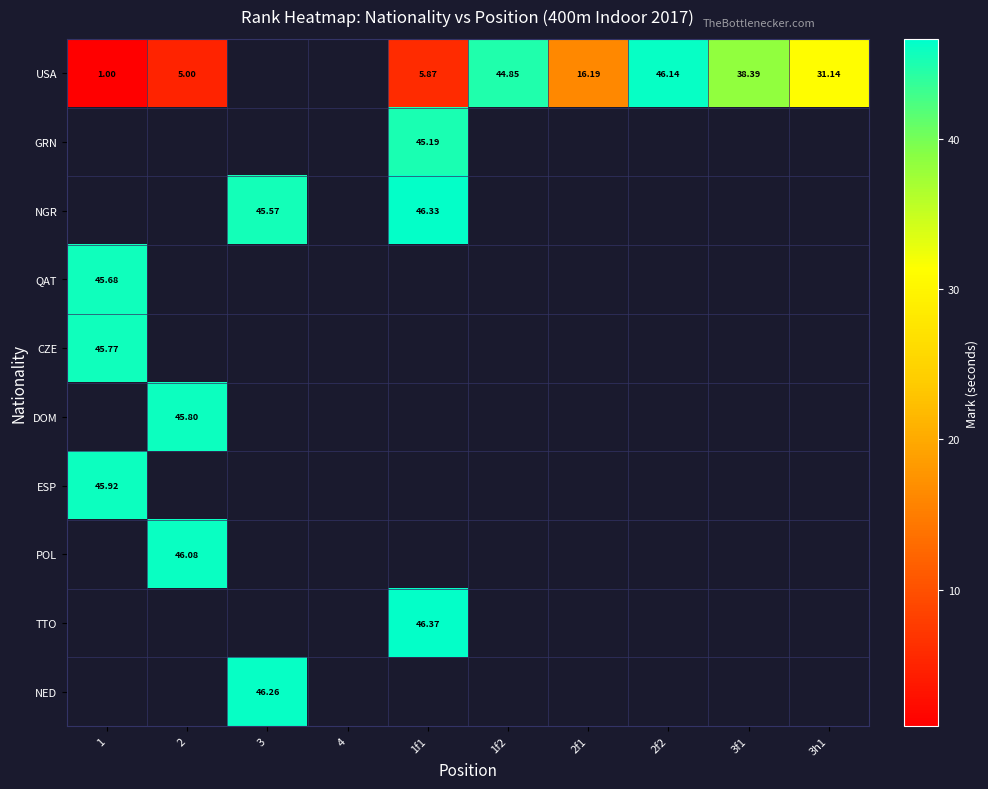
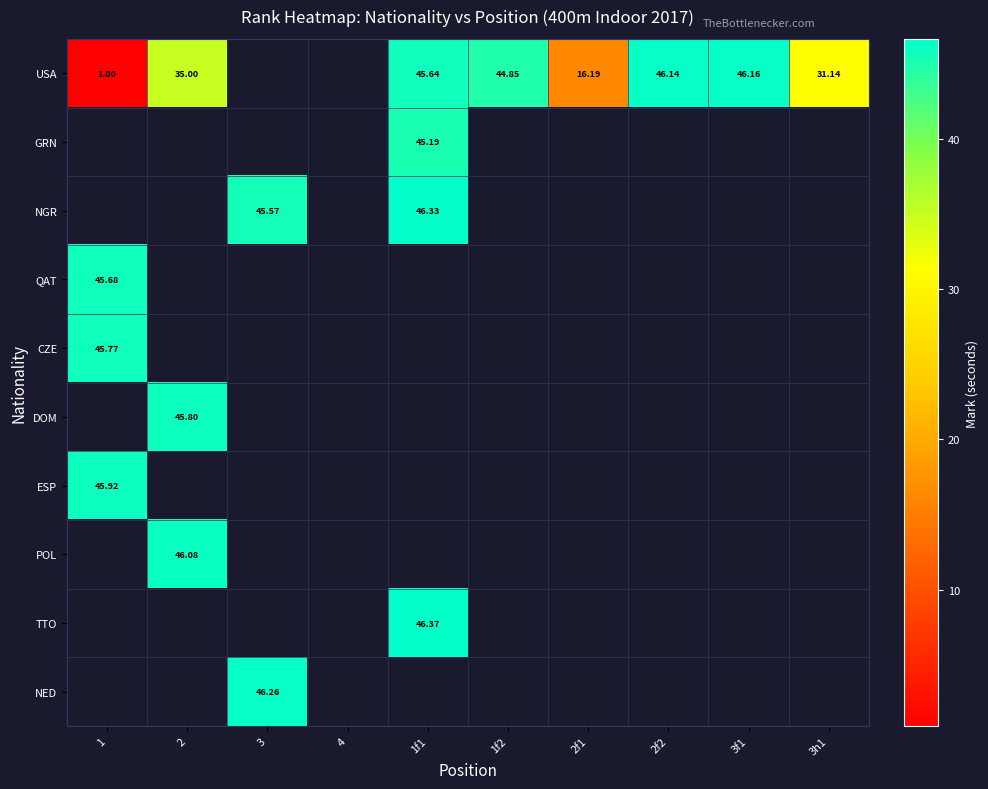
  {
    "USA": {
      "1": 1.00,
-     "2": 5.00,
-     "1f1": 5.87,
+     "2": 35.00,
+     "1f1": 45.64,
      "1f2": 44.85,
      "2f1": 16.19,
      "2f2": 46.14,
-     "3f1": 38.39,
+     "3f1": 46.16,
      "3h1": 31.14
    },
    "GRN": {
      "1f1": 45.19
    },
    "NGR": {
      "3": 45.57,
      "1f1": 46.33
    },
    "QAT": {
      "1": 45.68
    },
    "CZE": {
      "1": 45.77
    },
    "DOM": {
      "2": 45.80
    },
    "ESP": {
      "1": 45.92
    },
    "POL": {
      "2": 46.08
    },
    "TTO": {
      "1f1": 46.37
    },
    "NED": {
      "3": 46.26
    }
  }
